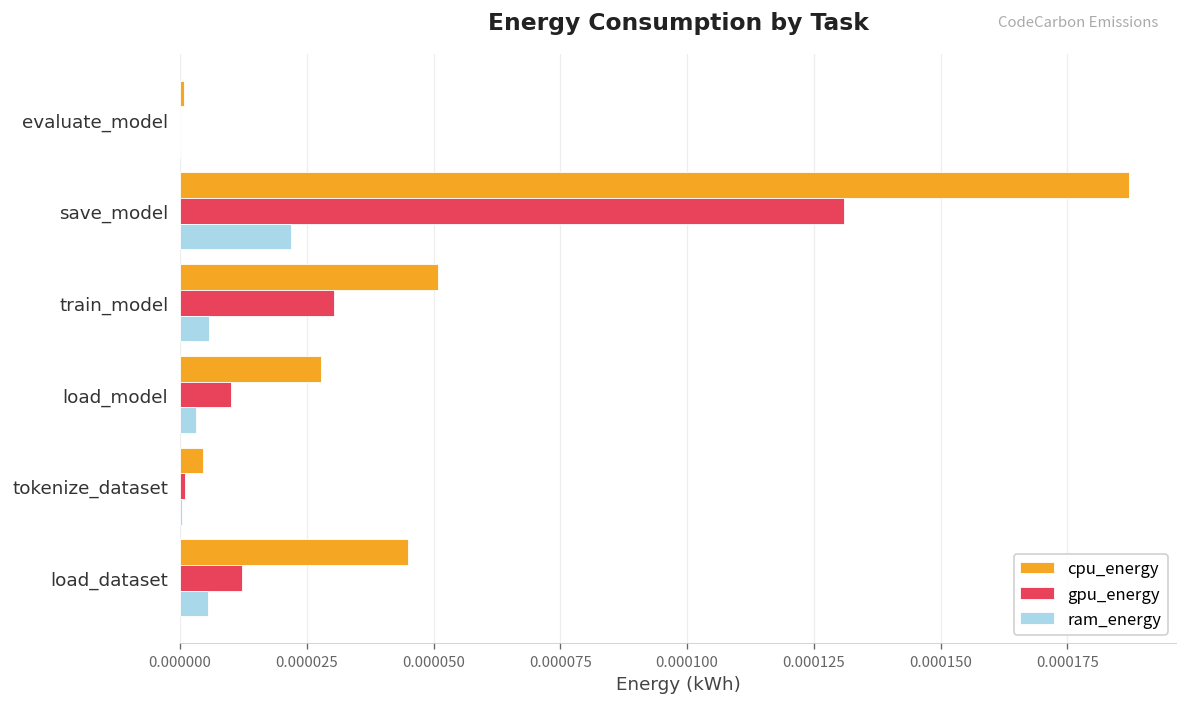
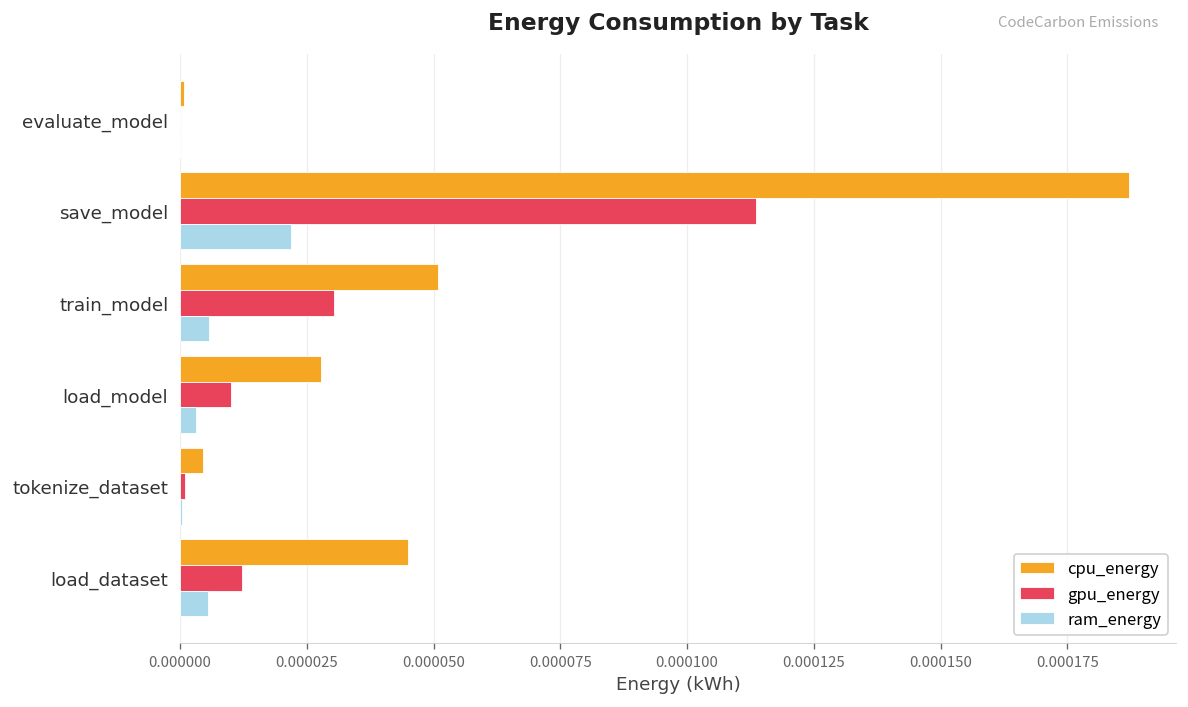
  {
    "cpu_energy": {
      "evaluate_model": 0.000001,
      "save_model": 0.000187,
      "train_model": 0.000051,
      "load_model": 0.000028,
      "tokenize_dataset": 0.000005,
      "load_dataset": 0.000045
    },
    "gpu_energy": {
      "evaluate_model": 0.000000,
-     "save_model": 0.000131,
+     "save_model": 0.000113,
      "train_model": 0.000030,
      "load_model": 0.000010,
      "tokenize_dataset": 0.000001,
      "load_dataset": 0.000012
    },
    "ram_energy": {
      "save_model": 0.000022,
      "train_model": 0.000006,
      "load_model": 0.000003,
      "load_dataset": 0.000005
    }
  }
